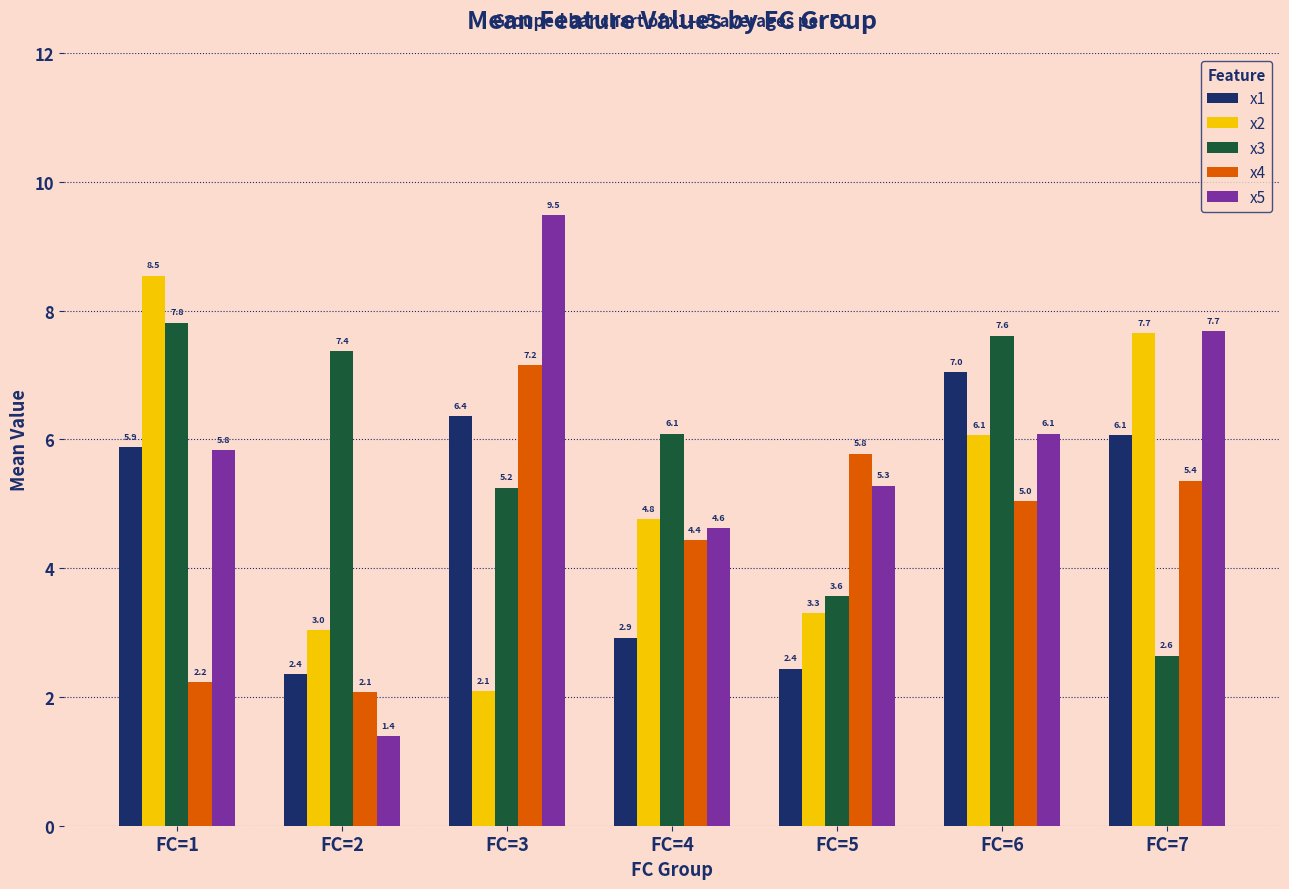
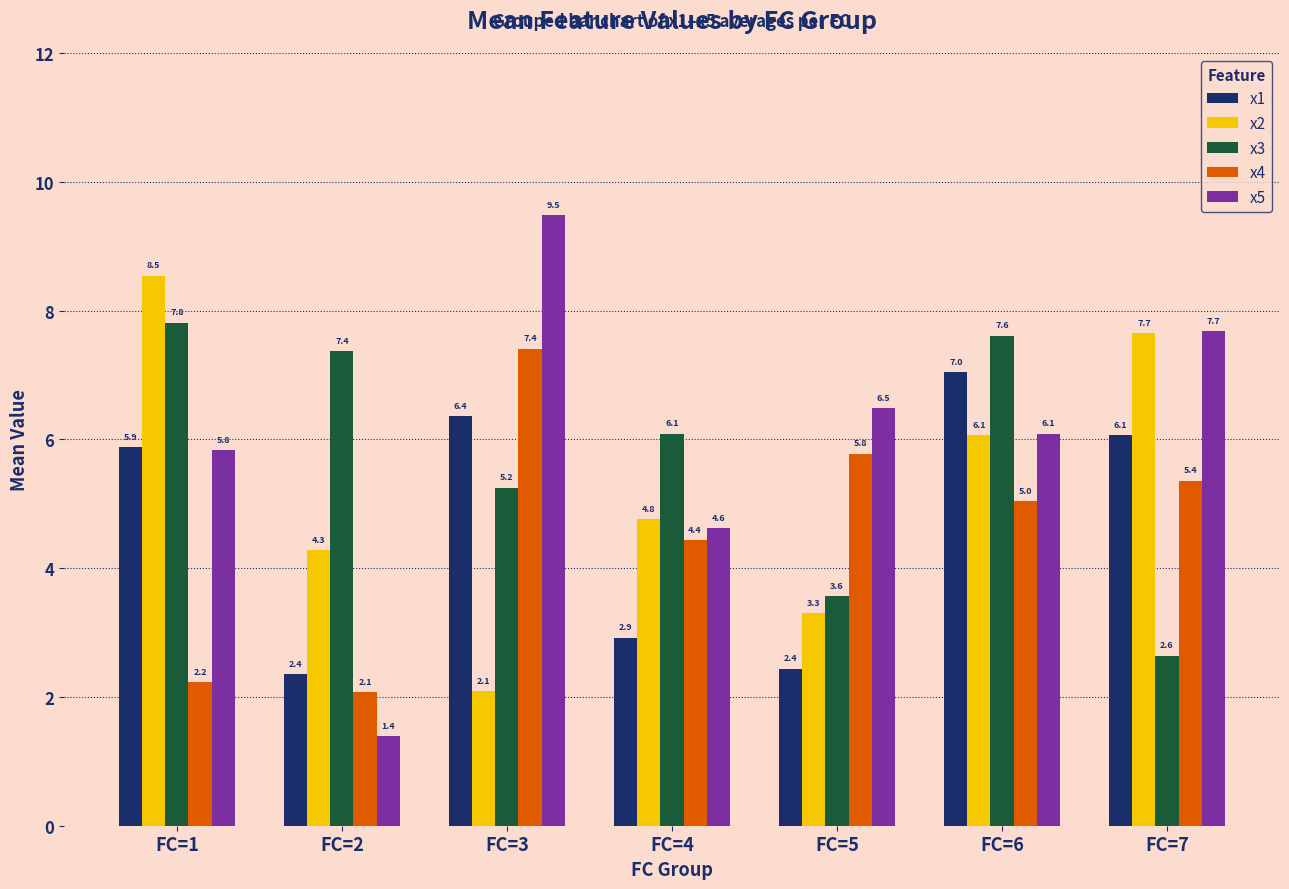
  {
    "x1": {
      "FC=1": 5.9,
      "FC=2": 2.4,
      "FC=3": 6.4,
      "FC=4": 2.9,
      "FC=5": 2.4,
      "FC=6": 7.0,
      "FC=7": 6.1
    },
    "x2": {
      "FC=1": 8.5,
-     "FC=2": 3.0,
+     "FC=2": 4.3,
      "FC=3": 2.1,
      "FC=4": 4.8,
      "FC=5": 3.3,
      "FC=6": 6.1,
      "FC=7": 7.7
    },
    "x3": {
      "FC=1": 7.8,
      "FC=2": 7.4,
      "FC=3": 5.2,
      "FC=4": 6.1,
      "FC=5": 3.6,
      "FC=6": 7.6,
      "FC=7": 2.6
    },
    "x4": {
      "FC=1": 2.2,
      "FC=2": 2.1,
-     "FC=3": 7.2,
+     "FC=3": 7.4,
      "FC=4": 4.4,
      "FC=5": 5.8,
      "FC=6": 5.0,
      "FC=7": 5.4
    },
    "x5": {
      "FC=1": 5.8,
      "FC=2": 1.4,
      "FC=3": 9.5,
      "FC=4": 4.6,
-     "FC=5": 5.3,
+     "FC=5": 6.5,
      "FC=6": 6.1,
      "FC=7": 7.7
    }
  }
